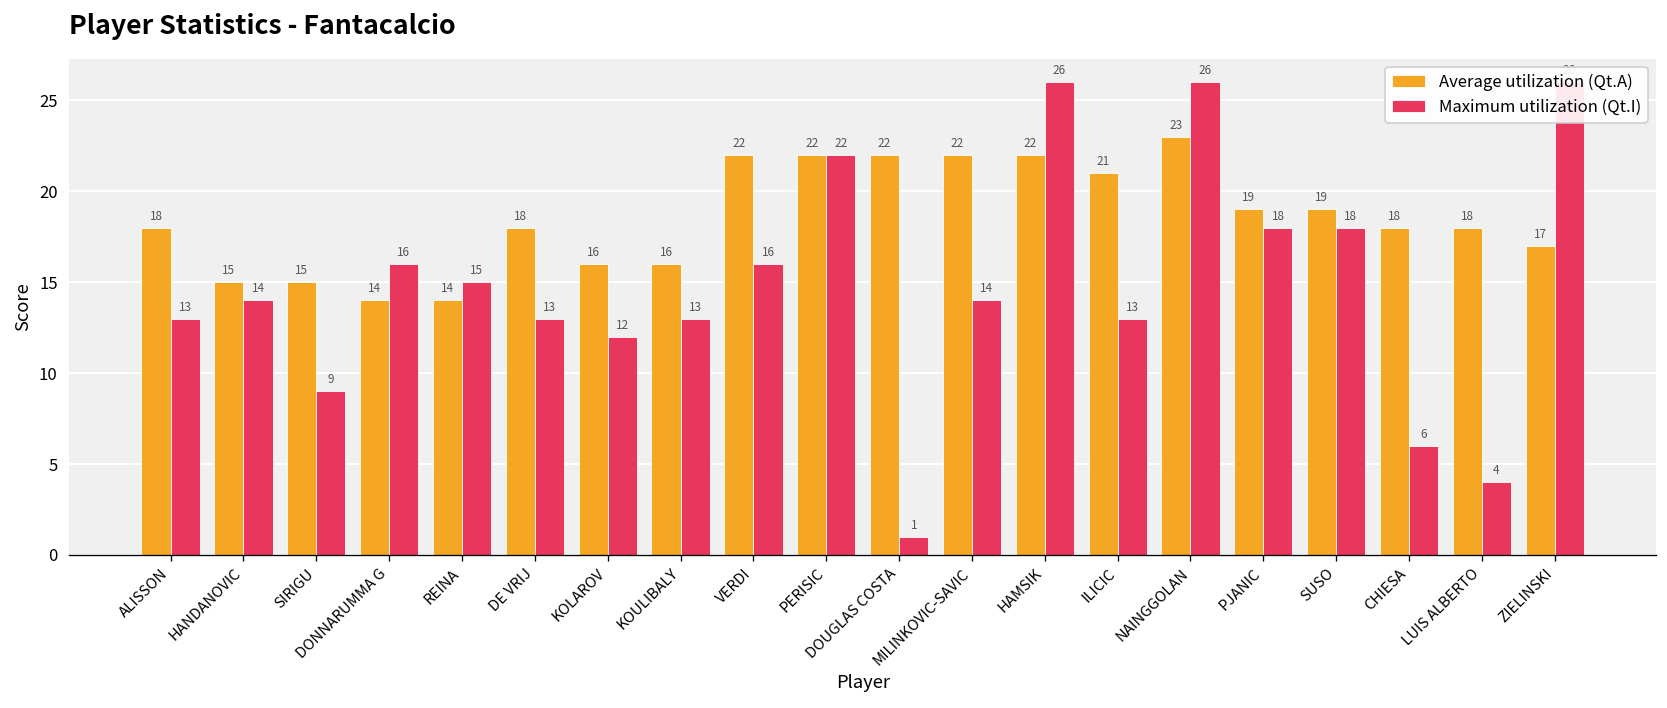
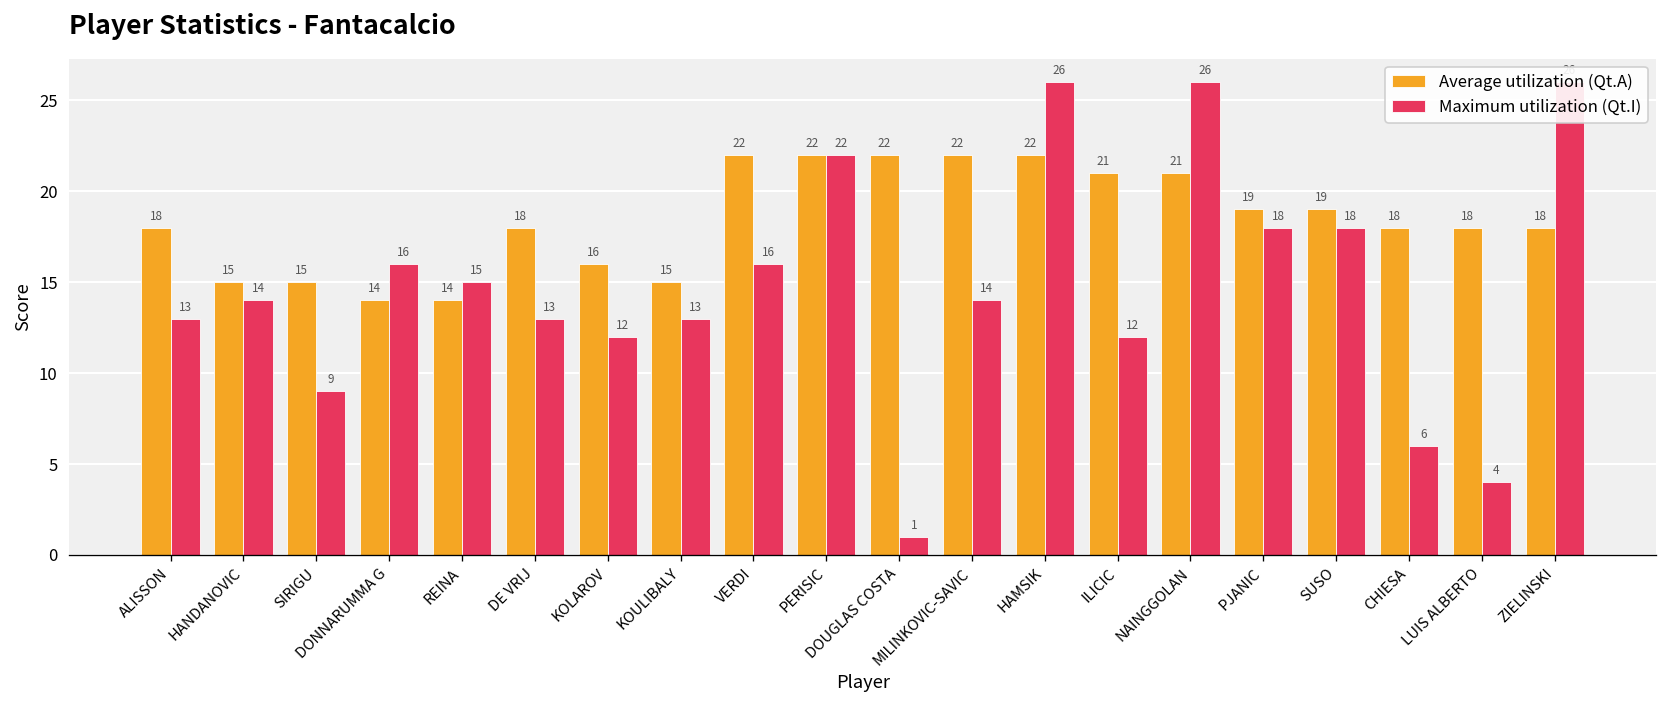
  {
    "Average utilization (Qt.A)": {
      "ALISSON": 18,
      "HANDANOVIC": 15,
      "SIRIGU": 15,
      "DONNARUMMA G": 14,
      "REINA": 14,
      "DE VRIJ": 18,
      "KOLAROV": 16,
-     "KOULIBALY": 16,
+     "KOULIBALY": 15,
      "VERDI": 22,
      "PERISIC": 22,
      "DOUGLAS COSTA": 22,
      "MILINKOVIC-SAVIC": 22,
      "HAMSIK": 22,
      "ILICIC": 21,
-     "NAINGGOLAN": 23,
+     "NAINGGOLAN": 21,
      "PJANIC": 19,
      "SUSO": 19,
      "CHIESA": 18,
      "LUIS ALBERTO": 18,
-     "ZIELINSKI": 17
+     "ZIELINSKI": 18
    },
    "Maximum utilization (Qt.I)": {
      "ALISSON": 13,
      "HANDANOVIC": 14,
      "SIRIGU": 9,
      "DONNARUMMA G": 16,
      "REINA": 15,
      "DE VRIJ": 13,
      "KOLAROV": 12,
      "KOULIBALY": 13,
      "VERDI": 16,
      "PERISIC": 22,
      "DOUGLAS COSTA": 1,
      "MILINKOVIC-SAVIC": 14,
      "HAMSIK": 26,
-     "ILICIC": 13,
+     "ILICIC": 12,
      "NAINGGOLAN": 26,
      "PJANIC": 18,
      "SUSO": 18,
      "CHIESA": 6,
      "LUIS ALBERTO": 4
    }
  }
